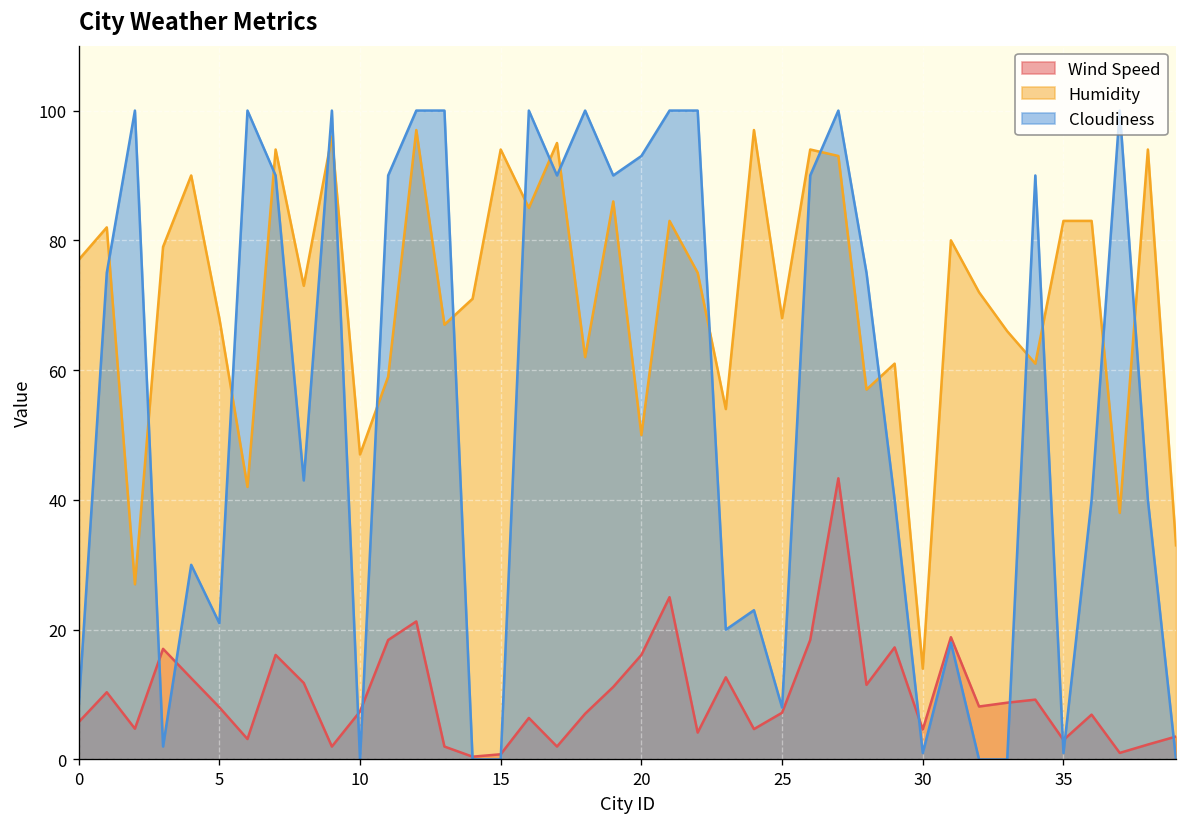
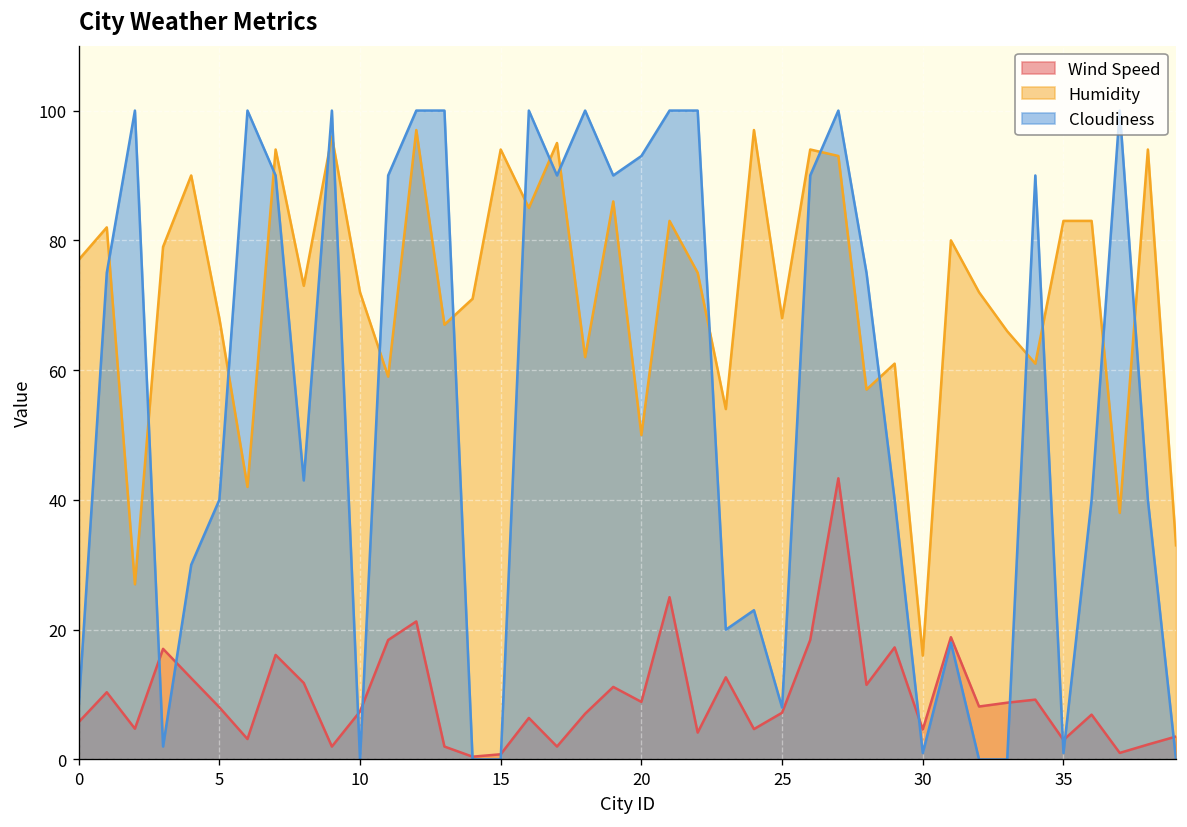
  {
    "Wind Speed": {
      "0": 6,
      "5": 8,
      "10": 7,
      "15": 1,
-     "20": 16,
+     "20": 9,
      "25": 7,
      "30": 5,
      "35": 3
    },
    "Humidity": {
      "0": 77,
      "5": 68,
-     "10": 47,
+     "10": 72,
      "15": 94,
      "20": 50,
      "25": 68,
-     "30": 14,
+     "30": 16,
      "35": 83
    },
    "Cloudiness": {
      "0": 8,
-     "5": 21,
+     "5": 40,
      "10": 0,
      "15": 0,
      "20": 93,
      "25": 8,
      "30": 1,
      "35": 1
    }
  }
